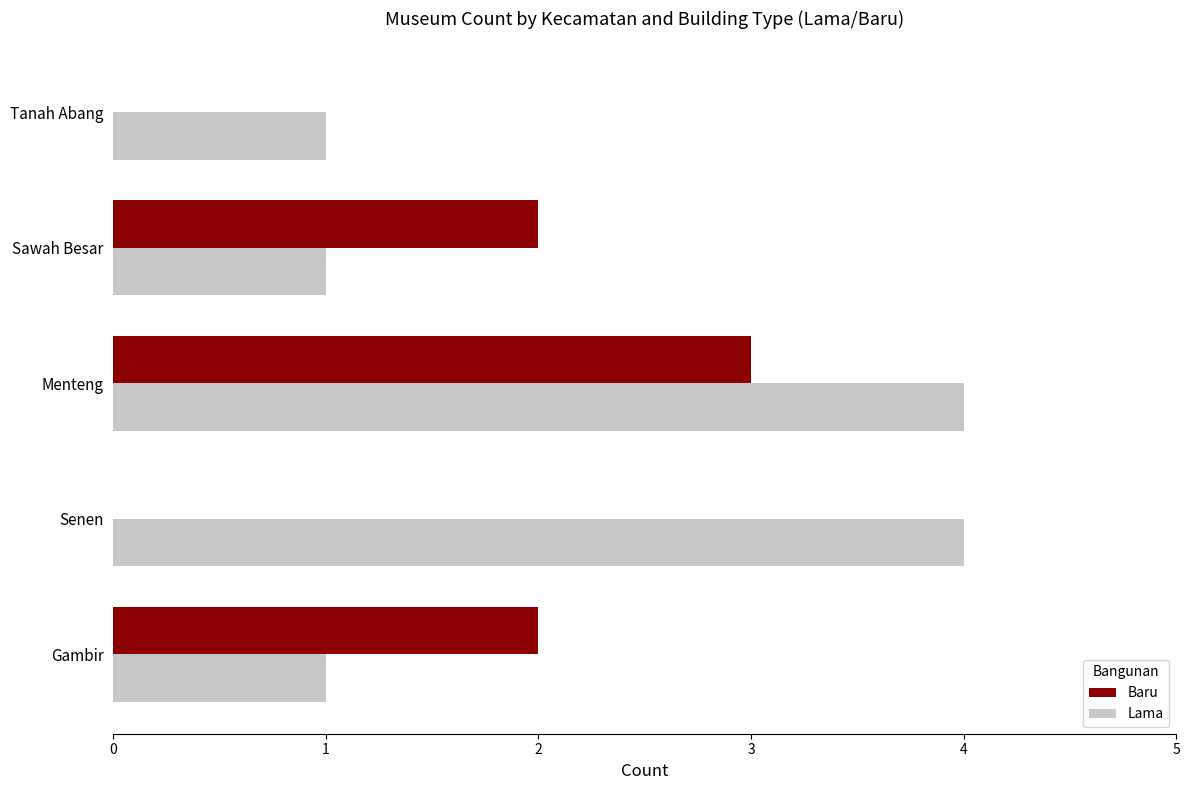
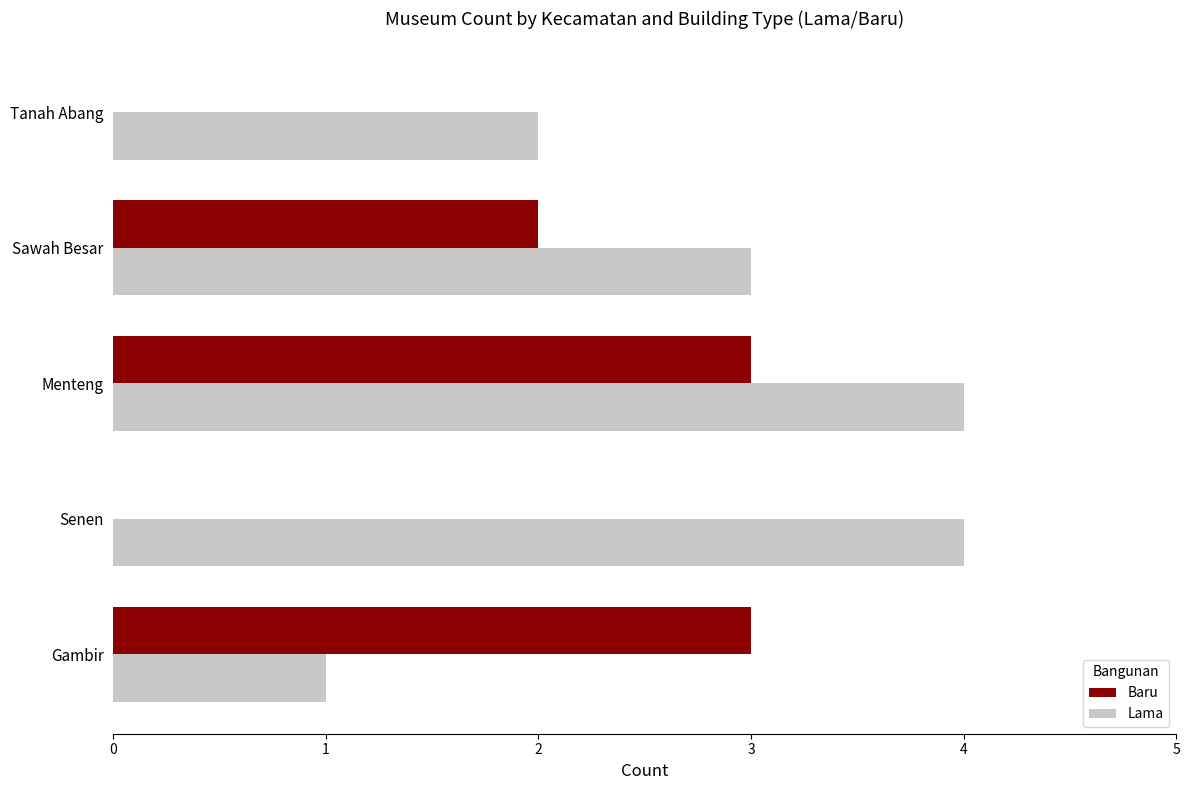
  {
    "Baru": {
      "Tanah Abang": 0,
      "Sawah Besar": 2,
      "Menteng": 3,
      "Senen": 0,
-     "Gambir": 2
+     "Gambir": 3
    },
    "Lama": {
-     "Tanah Abang": 1,
-     "Sawah Besar": 1,
+     "Tanah Abang": 2,
+     "Sawah Besar": 3,
      "Menteng": 4,
      "Senen": 4,
      "Gambir": 1
    }
  }
